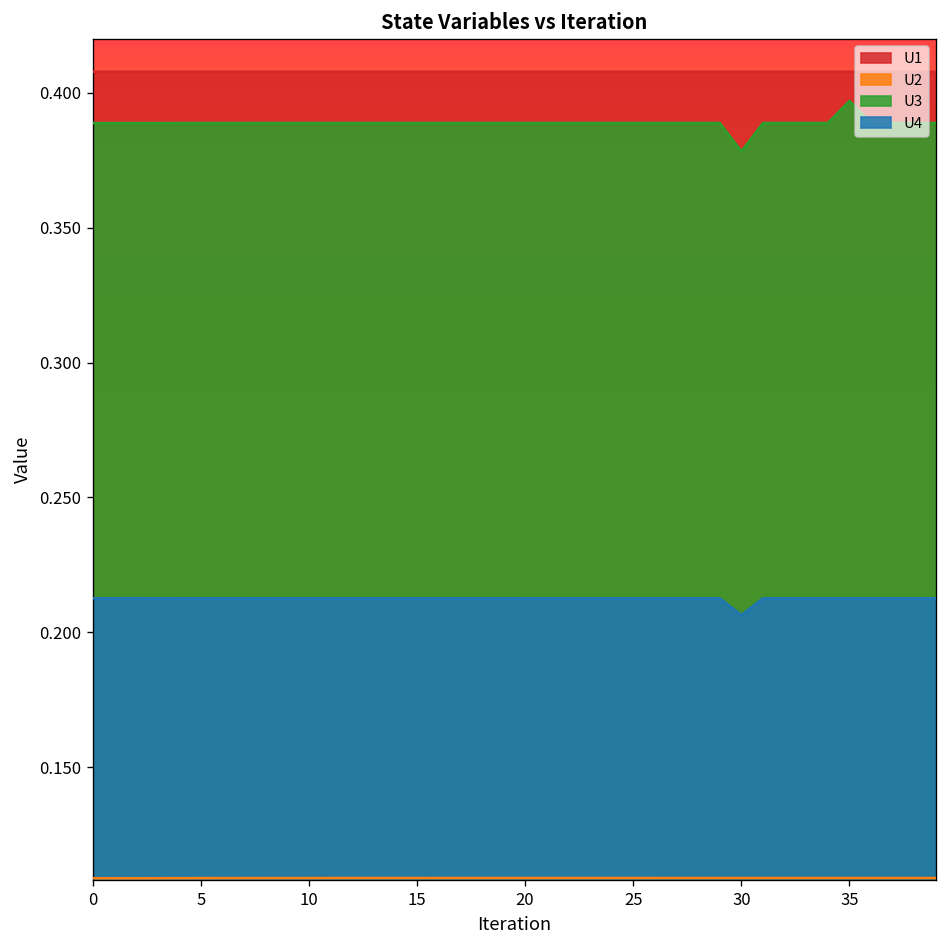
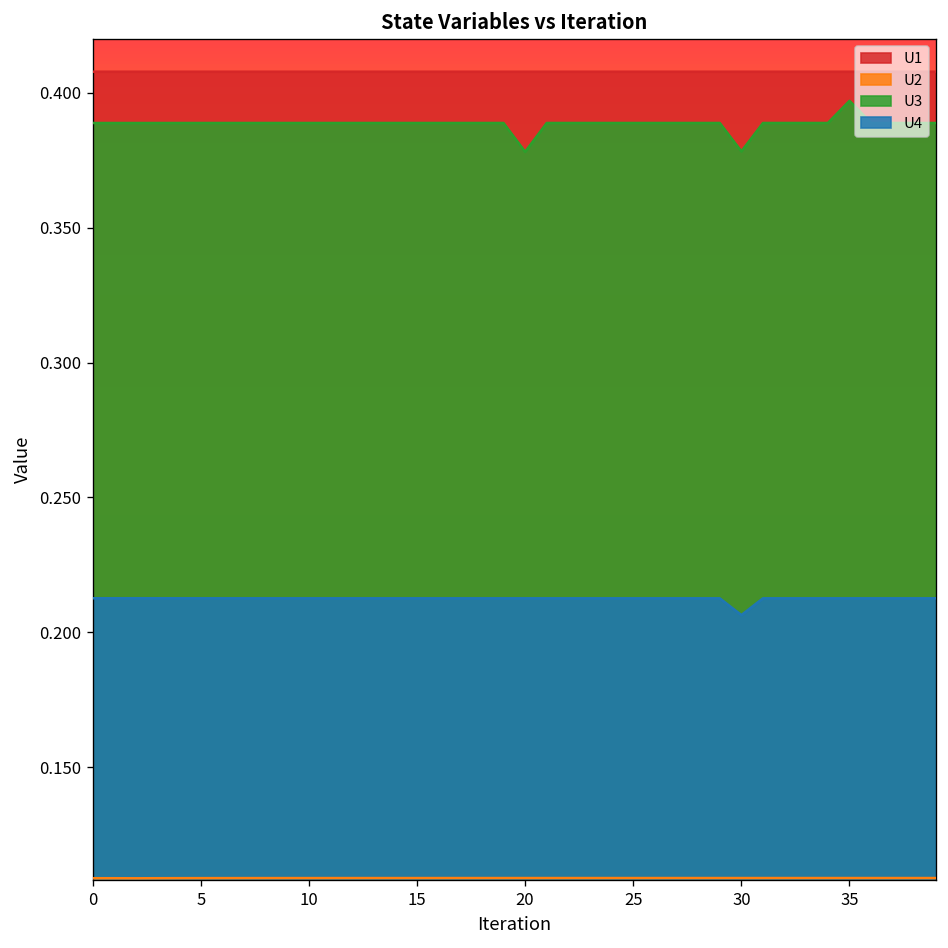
  {
    "U1": {
      "0": 0.408,
      "5": 0.408,
      "10": 0.408,
      "15": 0.408,
      "20": 0.408,
      "25": 0.408,
      "30": 0.408,
      "35": 0.408
    },
    "U2": {
      "0": 0.109,
      "5": 0.109,
      "10": 0.109,
      "15": 0.109,
      "20": 0.109,
      "25": 0.109,
      "30": 0.109,
      "35": 0.109
    },
    "U3": {
      "0": 0.389,
      "5": 0.389,
      "10": 0.389,
      "15": 0.389,
-     "20": 0.389,
+     "20": 0.378,
      "25": 0.389,
      "30": 0.378,
      "35": 0.397
    },
    "U4": {
      "0": 0.213,
      "5": 0.213,
      "10": 0.213,
      "15": 0.213,
      "20": 0.213,
      "25": 0.213,
      "30": 0.206,
      "35": 0.213
    }
  }
